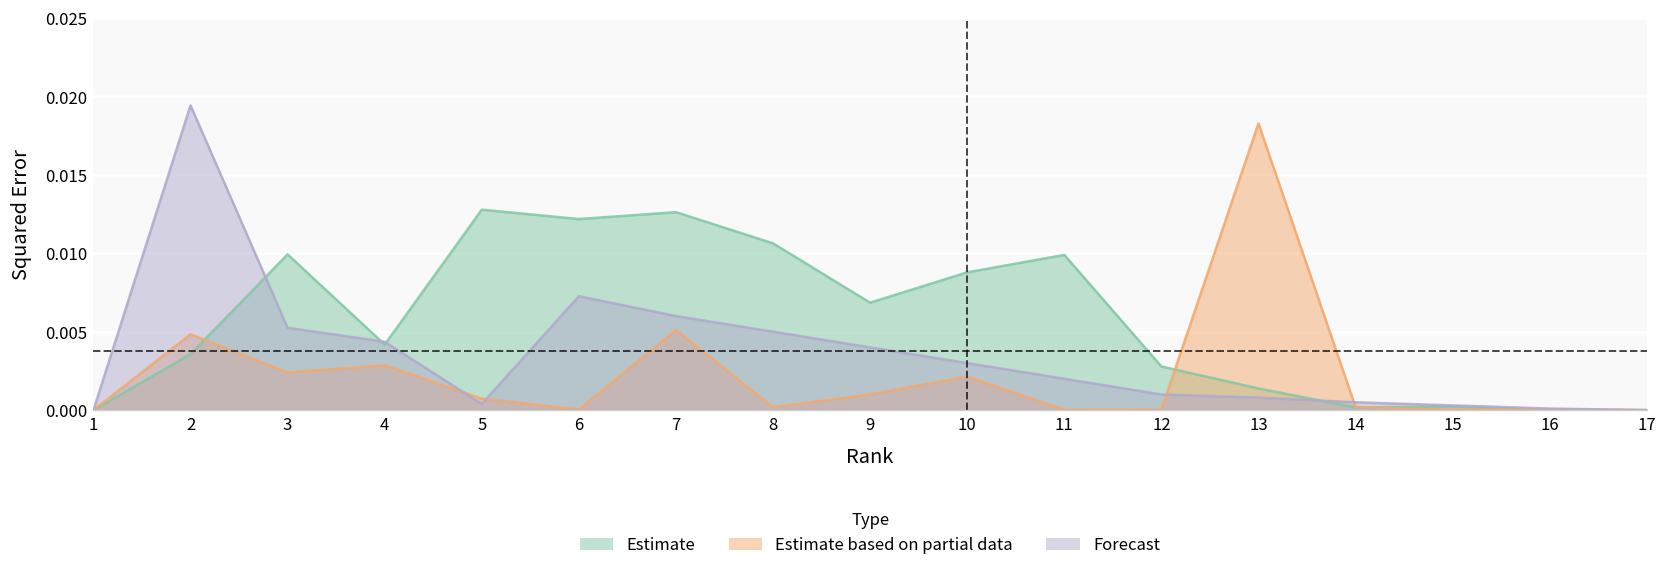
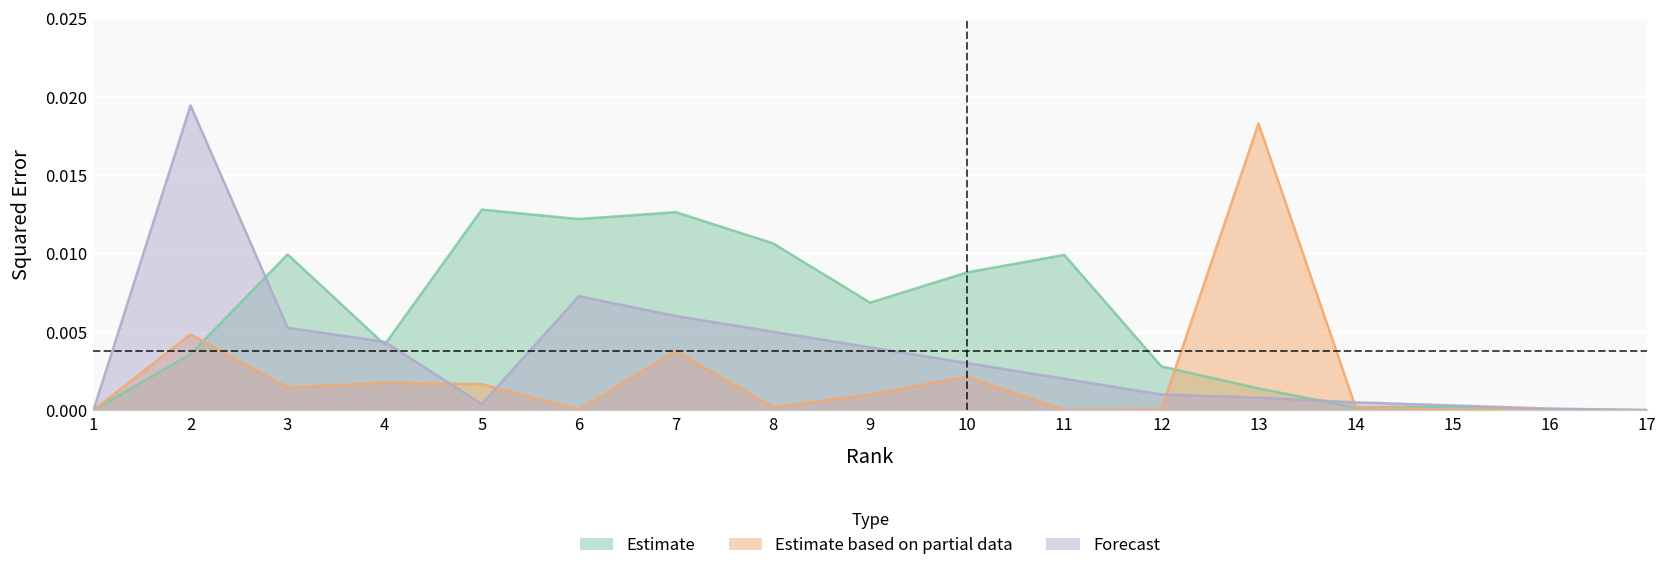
  {
    "Estimate based on partial data": {
      "2": 0.0048,
-     "3": 0.0024,
-     "4": 0.0029,
-     "5": 0.0007,
+     "3": 0.0015,
+     "4": 0.0017,
+     "5": 0.0017,
      "6": 0.0000,
-     "7": 0.0051,
+     "7": 0.0038,
      "8": 0.0002,
      "9": 0.0010,
      "10": 0.0021,
      "11": 0.0000,
      "12": 0.0000,
      "13": 0.0183,
      "15": 0.0000
    }
  }
